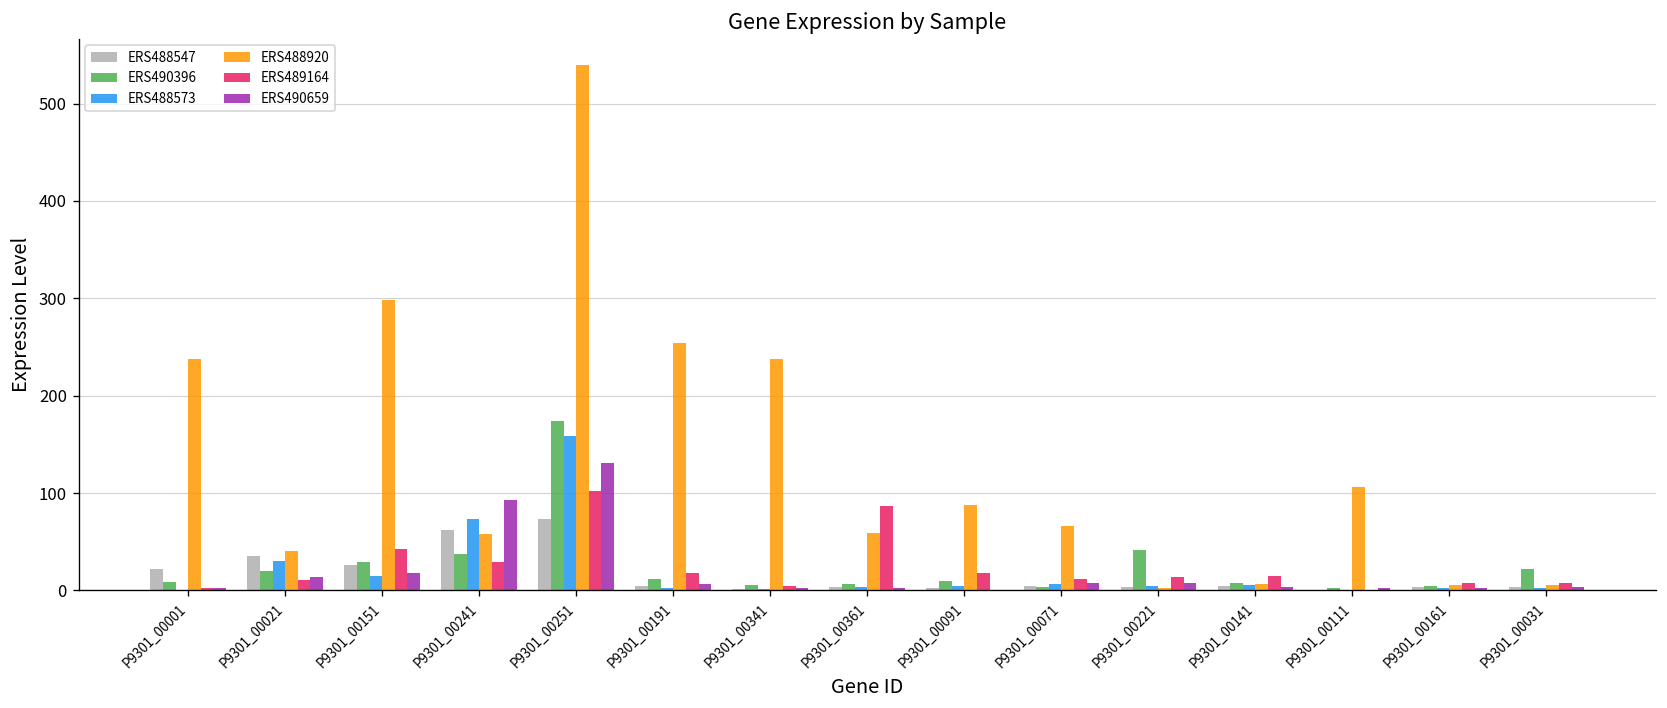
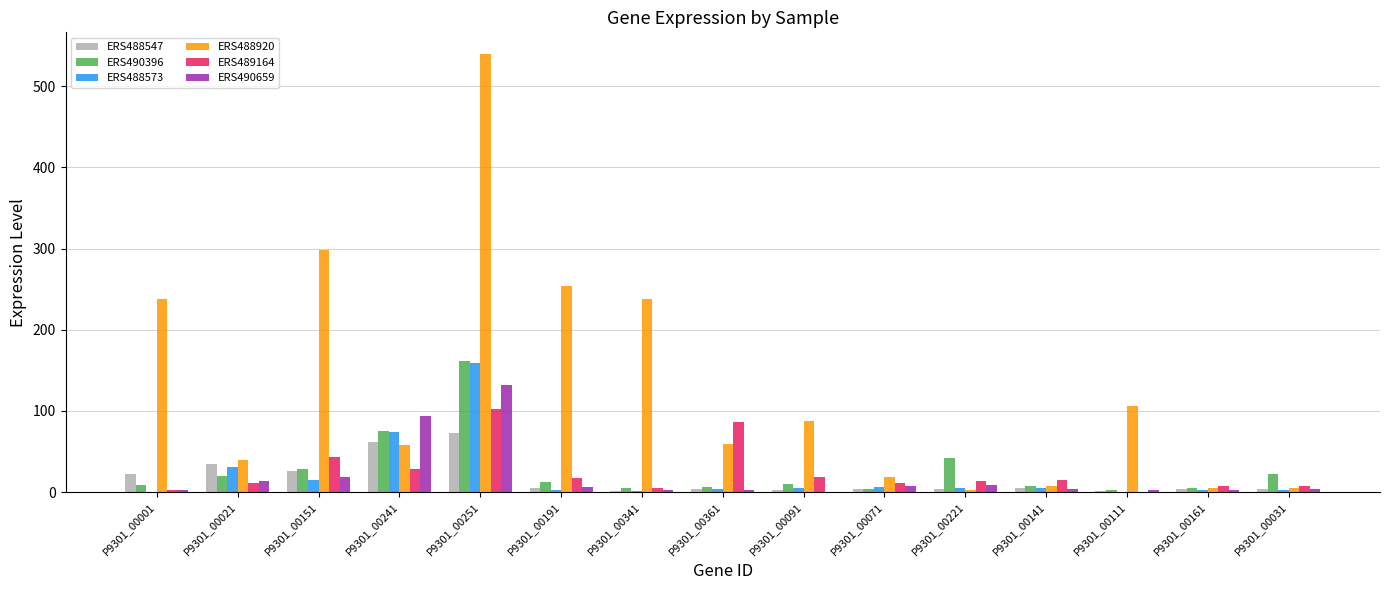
  {
    "ERS488547": {
      "P9301_00001": 20,
      "P9301_00021": 40,
      "P9301_00151": 30,
      "P9301_00241": 60,
      "P9301_00251": 70,
      "P9301_00191": 0,
      "P9301_00361": 0,
      "P9301_00071": 0,
      "P9301_00221": 0,
      "P9301_00141": 0,
      "P9301_00161": 0,
      "P9301_00031": 0
    },
    "ERS490396": {
      "P9301_00001": 10,
      "P9301_00021": 20,
      "P9301_00151": 30,
-     "P9301_00241": 40,
-     "P9301_00251": 170,
+     "P9301_00241": 80,
+     "P9301_00251": 160,
      "P9301_00191": 10,
      "P9301_00341": 10,
      "P9301_00361": 10,
      "P9301_00091": 10,
      "P9301_00071": 0,
      "P9301_00221": 40,
      "P9301_00141": 10,
      "P9301_00161": 0,
      "P9301_00031": 20
    },
    "ERS488573": {
      "P9301_00021": 30,
      "P9301_00151": 10,
      "P9301_00241": 70,
      "P9301_00251": 160,
      "P9301_00361": 0,
      "P9301_00091": 0,
      "P9301_00071": 10,
      "P9301_00221": 0,
      "P9301_00141": 10,
      "P9301_00111": 0
    },
    "ERS488920": {
      "P9301_00001": 240,
      "P9301_00021": 40,
      "P9301_00151": 300,
      "P9301_00241": 60,
      "P9301_00251": 540,
      "P9301_00191": 250,
      "P9301_00341": 240,
      "P9301_00361": 60,
      "P9301_00091": 90,
-     "P9301_00071": 70,
+     "P9301_00071": 20,
      "P9301_00141": 10,
      "P9301_00111": 110,
      "P9301_00161": 10,
      "P9301_00031": 10
    },
    "ERS489164": {
      "P9301_00021": 10,
      "P9301_00151": 40,
      "P9301_00241": 30,
      "P9301_00251": 100,
      "P9301_00191": 20,
      "P9301_00341": 0,
      "P9301_00361": 90,
      "P9301_00091": 20,
      "P9301_00071": 10,
      "P9301_00221": 10,
      "P9301_00141": 20,
      "P9301_00111": 0,
      "P9301_00161": 10,
      "P9301_00031": 10
    },
    "ERS490659": {
      "P9301_00021": 10,
      "P9301_00151": 20,
      "P9301_00241": 90,
      "P9301_00251": 130,
      "P9301_00191": 10,
      "P9301_00071": 10,
      "P9301_00221": 10,
      "P9301_00141": 0,
      "P9301_00031": 0
    }
  }
